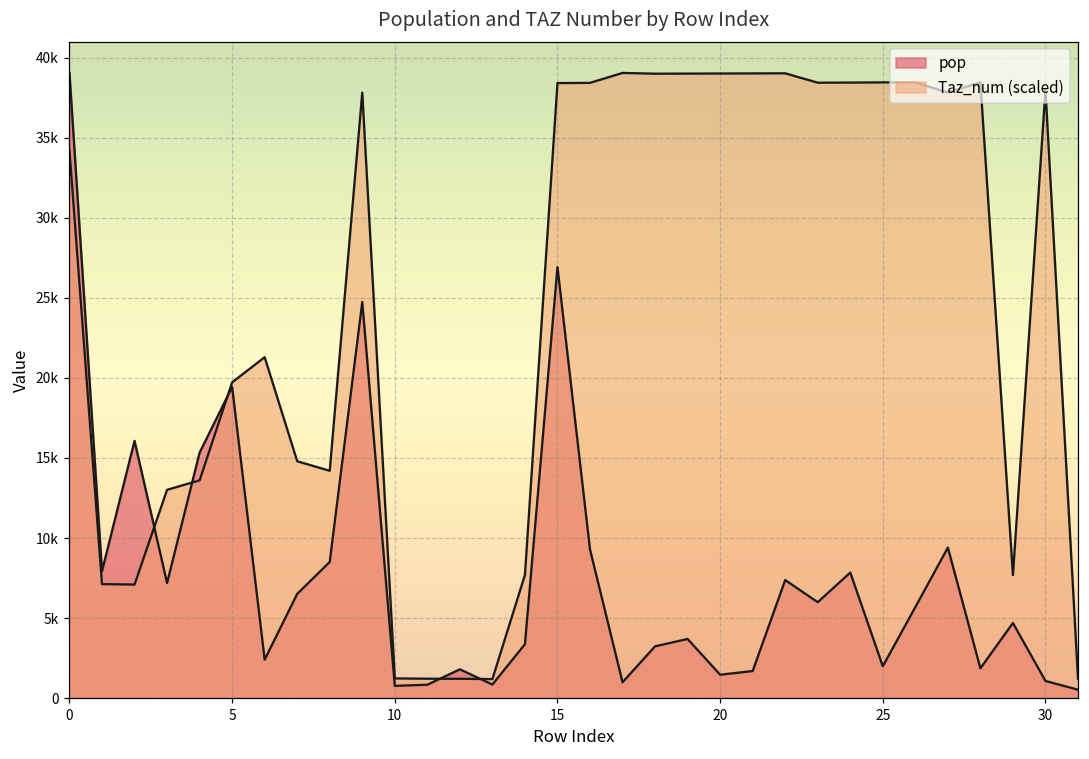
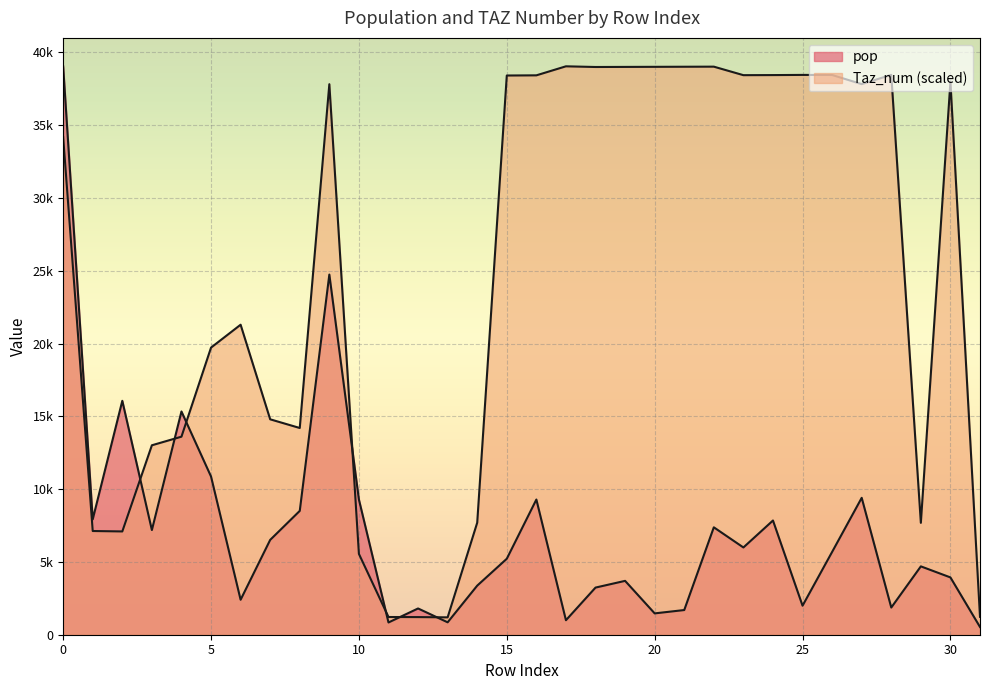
  {
    "pop": {
      "0": 39000,
-     "5": 19400,
-     "10": 800,
-     "15": 26900,
+     "5": 10900,
+     "10": 9300,
+     "15": 5200,
      "20": 1500,
      "25": 2000,
-     "30": 1100
+     "30": 3900
    },
    "Taz_num (scaled)": {
      "0": 34200,
      "5": 19700,
-     "10": 1200,
+     "10": 5600,
      "15": 38400,
      "20": 39000,
      "25": 38500
    }
  }
